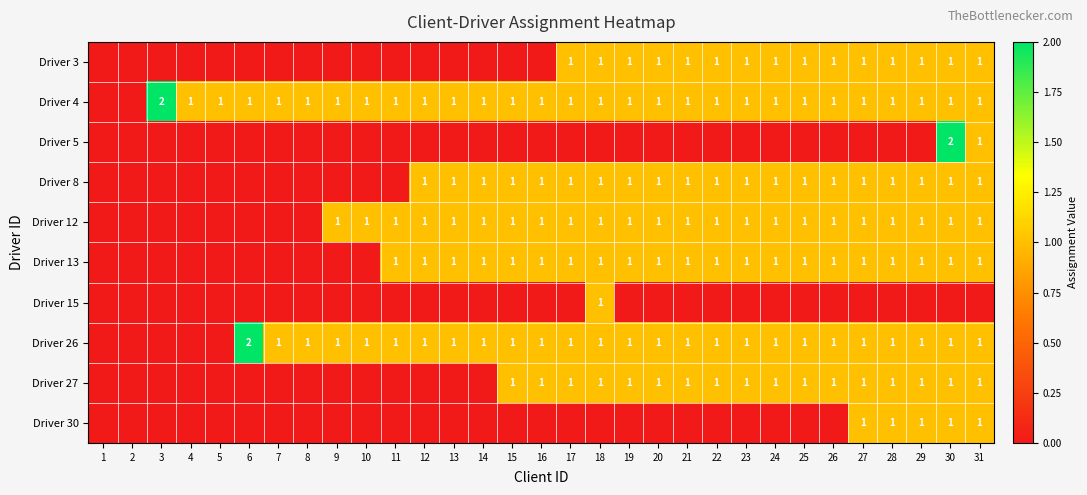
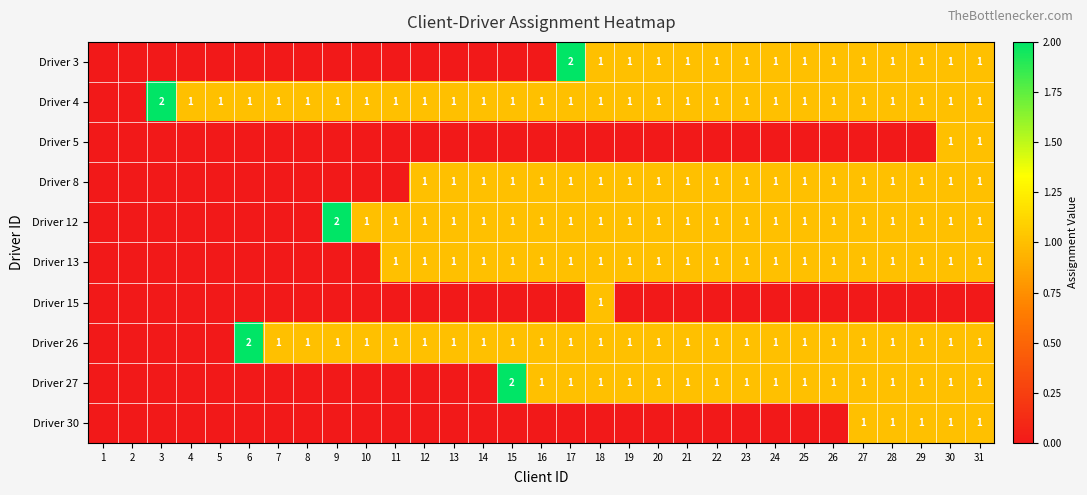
  {
    "Driver 3": {
-     "17": 1,
+     "17": 2,
      "18": 1,
      "19": 1,
      "20": 1,
      "21": 1,
      "22": 1,
      "23": 1,
      "24": 1,
      "25": 1,
      "26": 1,
      "27": 1,
      "28": 1,
      "29": 1,
      "30": 1,
      "31": 1
    },
    "Driver 4": {
      "3": 2,
      "4": 1,
      "5": 1,
      "6": 1,
      "7": 1,
      "8": 1,
      "9": 1,
      "10": 1,
      "11": 1,
      "12": 1,
      "13": 1,
      "14": 1,
      "15": 1,
      "16": 1,
      "17": 1,
      "18": 1,
      "19": 1,
      "20": 1,
      "21": 1,
      "22": 1,
      "23": 1,
      "24": 1,
      "25": 1,
      "26": 1,
      "27": 1,
      "28": 1,
      "29": 1,
      "30": 1,
      "31": 1
    },
    "Driver 5": {
-     "30": 2,
+     "30": 1,
      "31": 1
    },
    "Driver 8": {
      "12": 1,
      "13": 1,
      "14": 1,
      "15": 1,
      "16": 1,
      "17": 1,
      "18": 1,
      "19": 1,
      "20": 1,
      "21": 1,
      "22": 1,
      "23": 1,
      "24": 1,
      "25": 1,
      "26": 1,
      "27": 1,
      "28": 1,
      "29": 1,
      "30": 1,
      "31": 1
    },
    "Driver 12": {
-     "9": 1,
+     "9": 2,
      "10": 1,
      "11": 1,
      "12": 1,
      "13": 1,
      "14": 1,
      "15": 1,
      "16": 1,
      "17": 1,
      "18": 1,
      "19": 1,
      "20": 1,
      "21": 1,
      "22": 1,
      "23": 1,
      "24": 1,
      "25": 1,
      "26": 1,
      "27": 1,
      "28": 1,
      "29": 1,
      "30": 1,
      "31": 1
    },
    "Driver 13": {
      "11": 1,
      "12": 1,
      "13": 1,
      "14": 1,
      "15": 1,
      "16": 1,
      "17": 1,
      "18": 1,
      "19": 1,
      "20": 1,
      "21": 1,
      "22": 1,
      "23": 1,
      "24": 1,
      "25": 1,
      "26": 1,
      "27": 1,
      "28": 1,
      "29": 1,
      "30": 1,
      "31": 1
    },
    "Driver 15": {
      "18": 1
    },
    "Driver 26": {
      "6": 2,
      "7": 1,
      "8": 1,
      "9": 1,
      "10": 1,
      "11": 1,
      "12": 1,
      "13": 1,
      "14": 1,
      "15": 1,
      "16": 1,
      "17": 1,
      "18": 1,
      "19": 1,
      "20": 1,
      "21": 1,
      "22": 1,
      "23": 1,
      "24": 1,
      "25": 1,
      "26": 1,
      "27": 1,
      "28": 1,
      "29": 1,
      "30": 1,
      "31": 1
    },
    "Driver 27": {
-     "15": 1,
+     "15": 2,
      "16": 1,
      "17": 1,
      "18": 1,
      "19": 1,
      "20": 1,
      "21": 1,
      "22": 1,
      "23": 1,
      "24": 1,
      "25": 1,
      "26": 1,
      "27": 1,
      "28": 1,
      "29": 1,
      "30": 1,
      "31": 1
    },
    "Driver 30": {
      "27": 1,
      "28": 1,
      "29": 1,
      "30": 1,
      "31": 1
    }
  }
